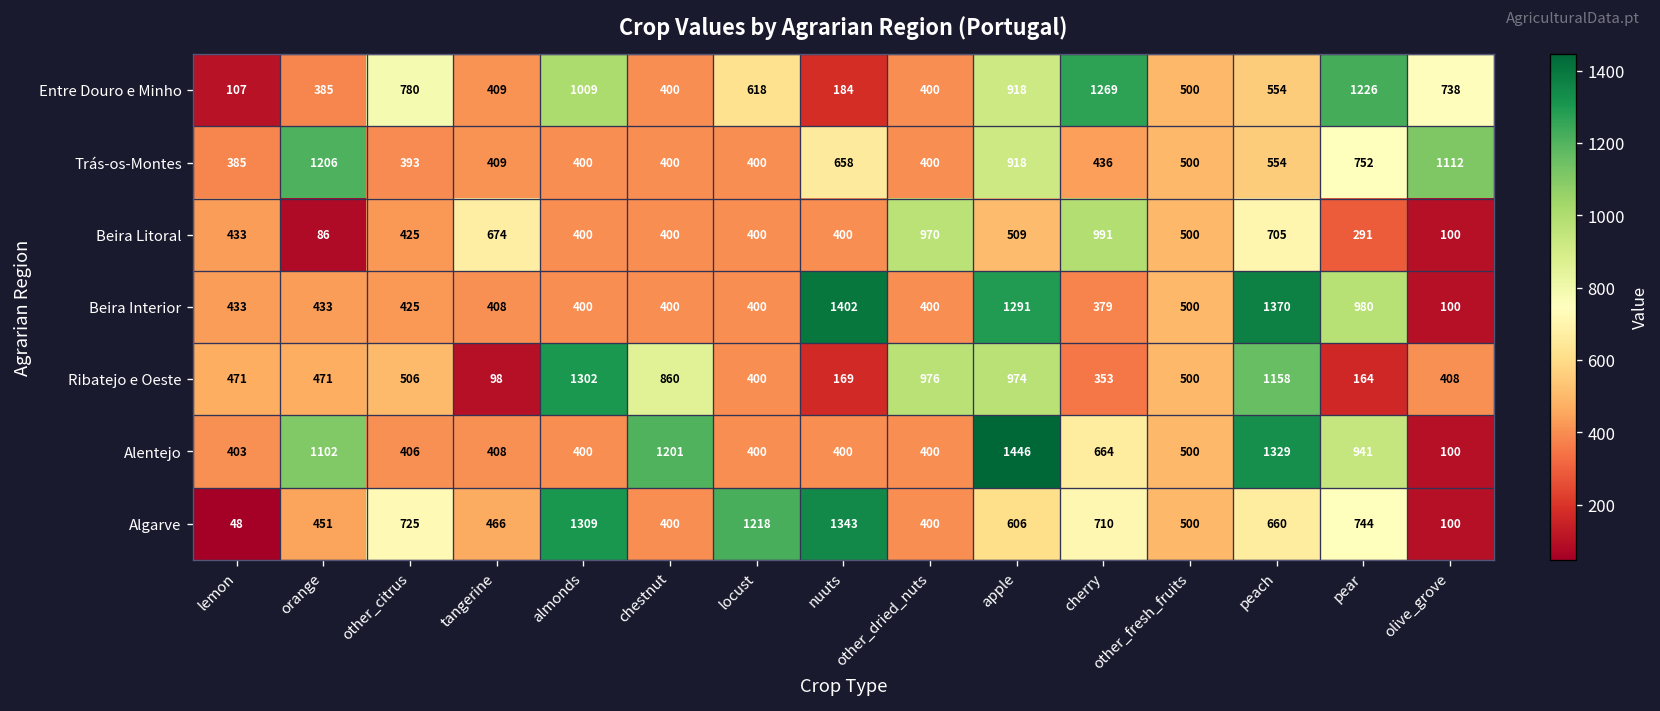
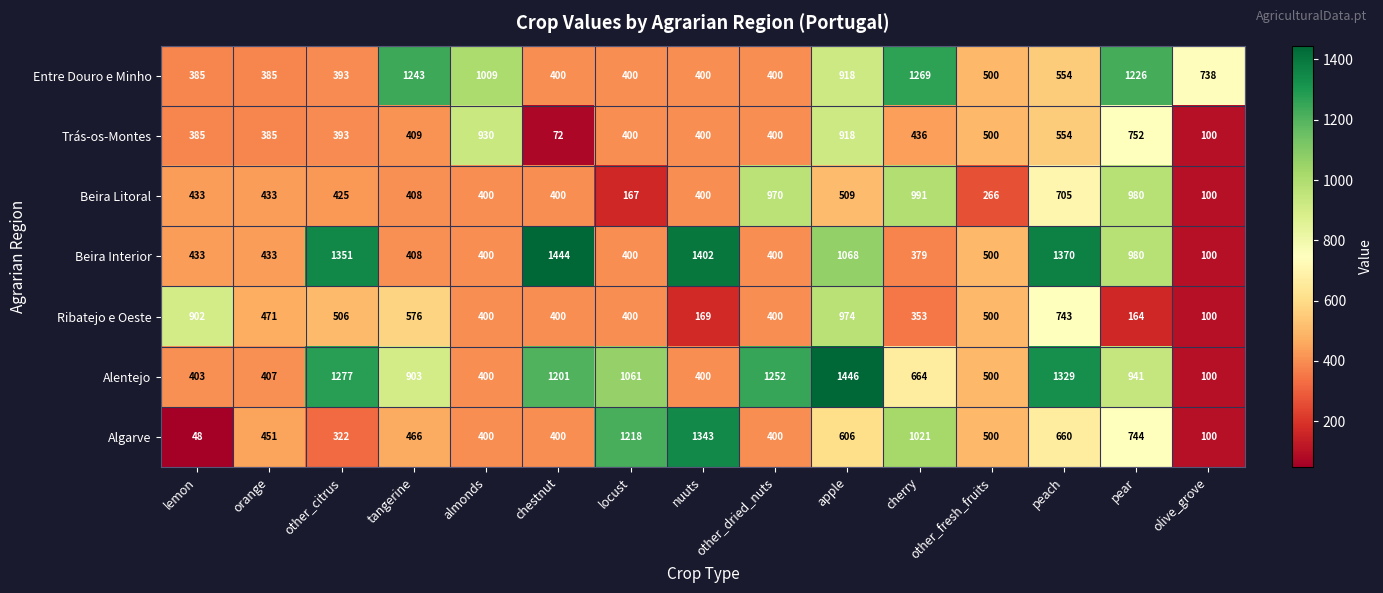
  {
    "Entre Douro e Minho": {
-     "lemon": 107,
+     "lemon": 385,
      "orange": 385,
-     "other_citrus": 780,
-     "tangerine": 409,
+     "other_citrus": 393,
+     "tangerine": 1243,
      "almonds": 1009,
      "chestnut": 400,
-     "locust": 618,
-     "nuuts": 184,
+     "locust": 400,
+     "nuuts": 400,
      "other_dried_nuts": 400,
      "apple": 918,
      "cherry": 1269,
      "other_fresh_fruits": 500,
      "peach": 554,
      "pear": 1226,
      "olive_grove": 738
    },
    "Trás-os-Montes": {
      "lemon": 385,
-     "orange": 1206,
+     "orange": 385,
      "other_citrus": 393,
      "tangerine": 409,
-     "almonds": 400,
-     "chestnut": 400,
+     "almonds": 930,
+     "chestnut": 72,
      "locust": 400,
-     "nuuts": 658,
+     "nuuts": 400,
      "other_dried_nuts": 400,
      "apple": 918,
      "cherry": 436,
      "other_fresh_fruits": 500,
      "peach": 554,
      "pear": 752,
-     "olive_grove": 1112
+     "olive_grove": 100
    },
    "Beira Litoral": {
      "lemon": 433,
-     "orange": 86,
+     "orange": 433,
      "other_citrus": 425,
-     "tangerine": 674,
+     "tangerine": 408,
      "almonds": 400,
      "chestnut": 400,
-     "locust": 400,
+     "locust": 167,
      "nuuts": 400,
      "other_dried_nuts": 970,
      "apple": 509,
      "cherry": 991,
-     "other_fresh_fruits": 500,
+     "other_fresh_fruits": 266,
      "peach": 705,
-     "pear": 291,
+     "pear": 980,
      "olive_grove": 100
    },
    "Beira Interior": {
      "lemon": 433,
      "orange": 433,
-     "other_citrus": 425,
+     "other_citrus": 1351,
      "tangerine": 408,
      "almonds": 400,
-     "chestnut": 400,
+     "chestnut": 1444,
      "locust": 400,
      "nuuts": 1402,
      "other_dried_nuts": 400,
-     "apple": 1291,
+     "apple": 1068,
      "cherry": 379,
      "other_fresh_fruits": 500,
      "peach": 1370,
      "pear": 980,
      "olive_grove": 100
    },
    "Ribatejo e Oeste": {
-     "lemon": 471,
+     "lemon": 902,
      "orange": 471,
      "other_citrus": 506,
-     "tangerine": 98,
-     "almonds": 1302,
-     "chestnut": 860,
+     "tangerine": 576,
+     "almonds": 400,
+     "chestnut": 400,
      "locust": 400,
      "nuuts": 169,
-     "other_dried_nuts": 976,
+     "other_dried_nuts": 400,
      "apple": 974,
      "cherry": 353,
      "other_fresh_fruits": 500,
-     "peach": 1158,
+     "peach": 743,
      "pear": 164,
-     "olive_grove": 408
+     "olive_grove": 100
    },
    "Alentejo": {
      "lemon": 403,
-     "orange": 1102,
-     "other_citrus": 406,
-     "tangerine": 408,
+     "orange": 407,
+     "other_citrus": 1277,
+     "tangerine": 903,
      "almonds": 400,
      "chestnut": 1201,
-     "locust": 400,
+     "locust": 1061,
      "nuuts": 400,
-     "other_dried_nuts": 400,
+     "other_dried_nuts": 1252,
      "apple": 1446,
      "cherry": 664,
      "other_fresh_fruits": 500,
      "peach": 1329,
      "pear": 941,
      "olive_grove": 100
    },
    "Algarve": {
      "lemon": 48,
      "orange": 451,
-     "other_citrus": 725,
+     "other_citrus": 322,
      "tangerine": 466,
-     "almonds": 1309,
+     "almonds": 400,
      "chestnut": 400,
      "locust": 1218,
      "nuuts": 1343,
      "other_dried_nuts": 400,
      "apple": 606,
-     "cherry": 710,
+     "cherry": 1021,
      "other_fresh_fruits": 500,
      "peach": 660,
      "pear": 744,
      "olive_grove": 100
    }
  }
